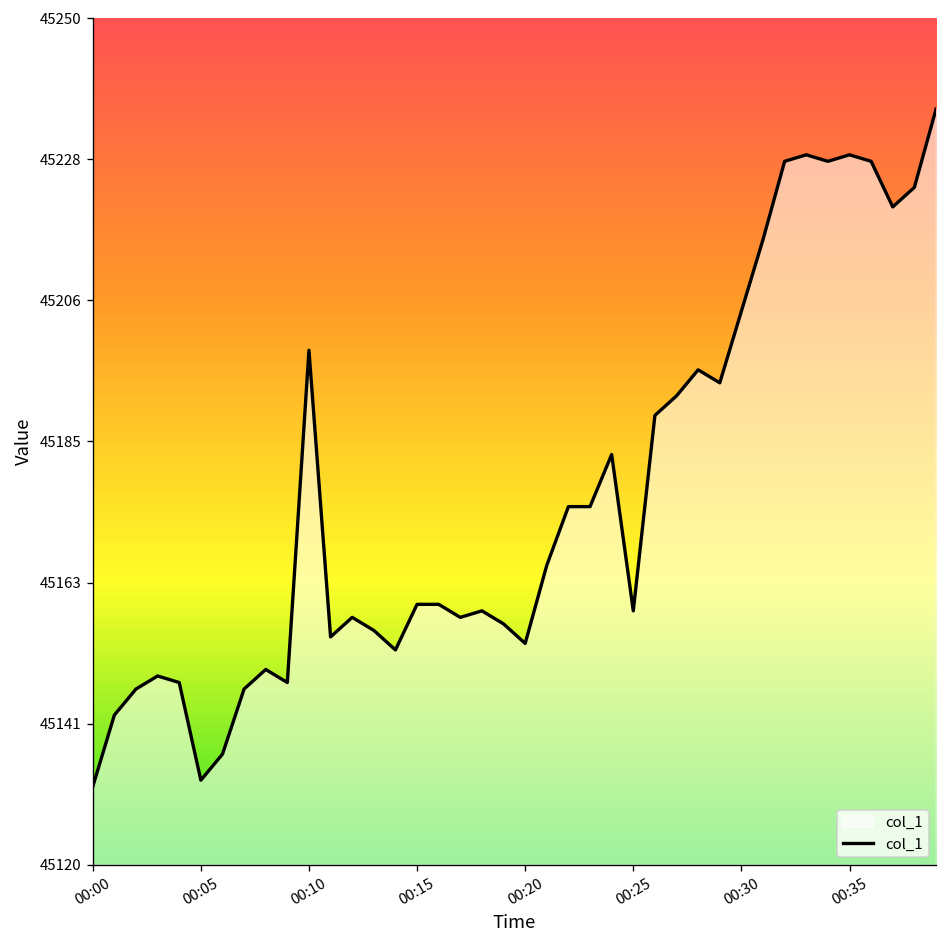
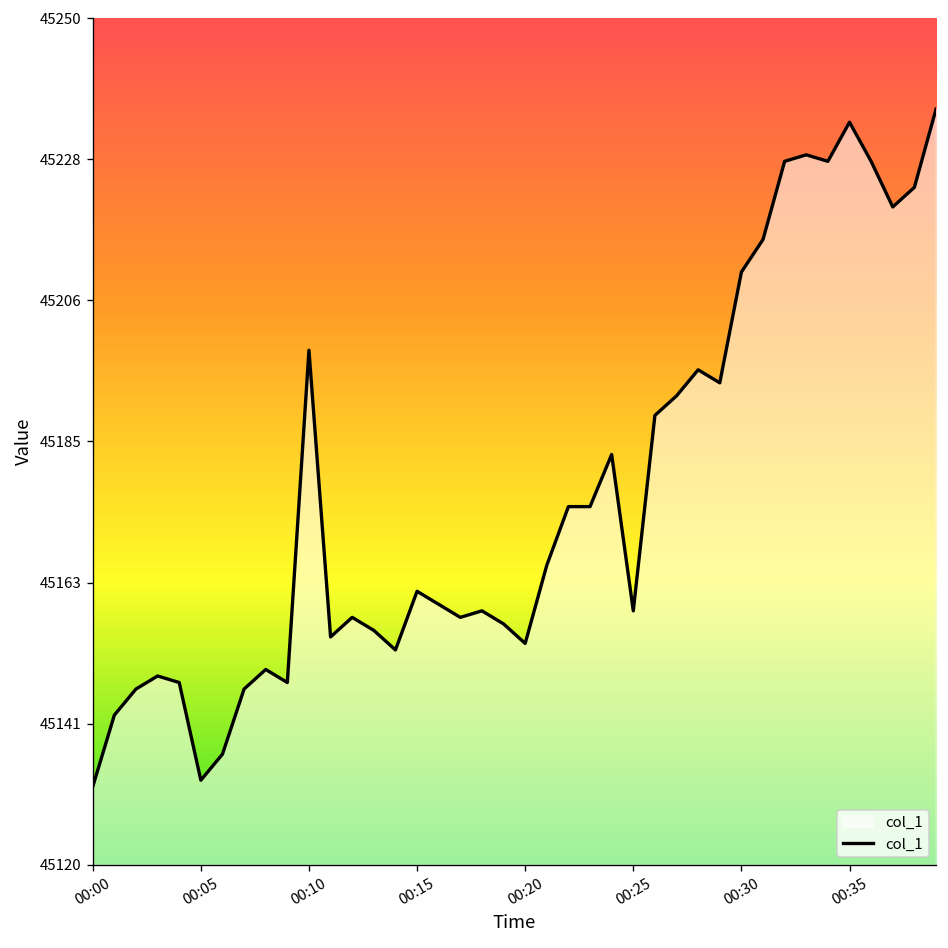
  {
    "00:00": 45132,
    "00:05": 45133,
    "00:10": 45199,
-   "00:15": 45160,
+   "00:15": 45162,
    "00:20": 45154,
    "00:25": 45159,
-   "00:30": 45205,
-   "00:35": 45229
+   "00:30": 45211,
+   "00:35": 45234
  }
